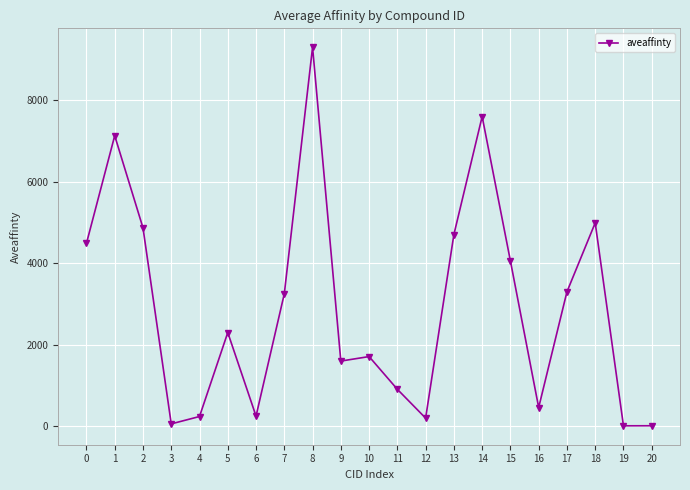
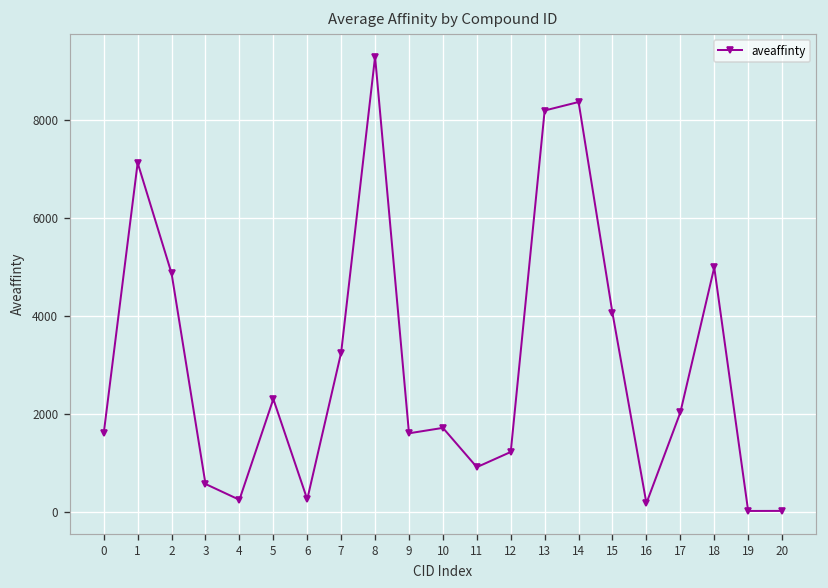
  {
-   "0": 4500,
+   "0": 1600,
    "1": 7100,
    "2": 4900,
-   "3": 100,
+   "3": 600,
    "4": 200,
    "5": 2300,
    "6": 300,
    "7": 3300,
    "8": 9300,
    "9": 1600,
    "10": 1700,
    "11": 900,
-   "12": 200,
-   "13": 4700,
-   "14": 7600,
+   "12": 1200,
+   "13": 8200,
+   "14": 8400,
    "15": 4100,
-   "16": 500,
-   "17": 3300,
+   "16": 200,
+   "17": 2000,
    "18": 5000,
    "19": 0,
    "20": 0
  }
